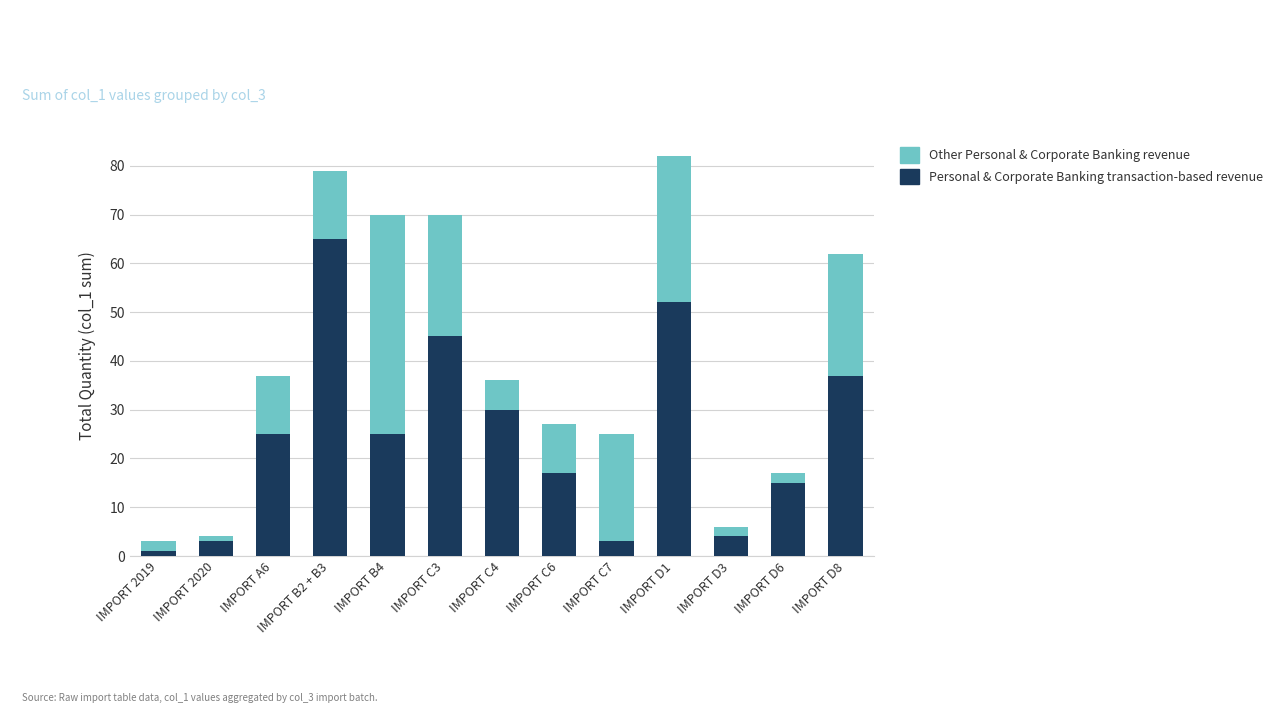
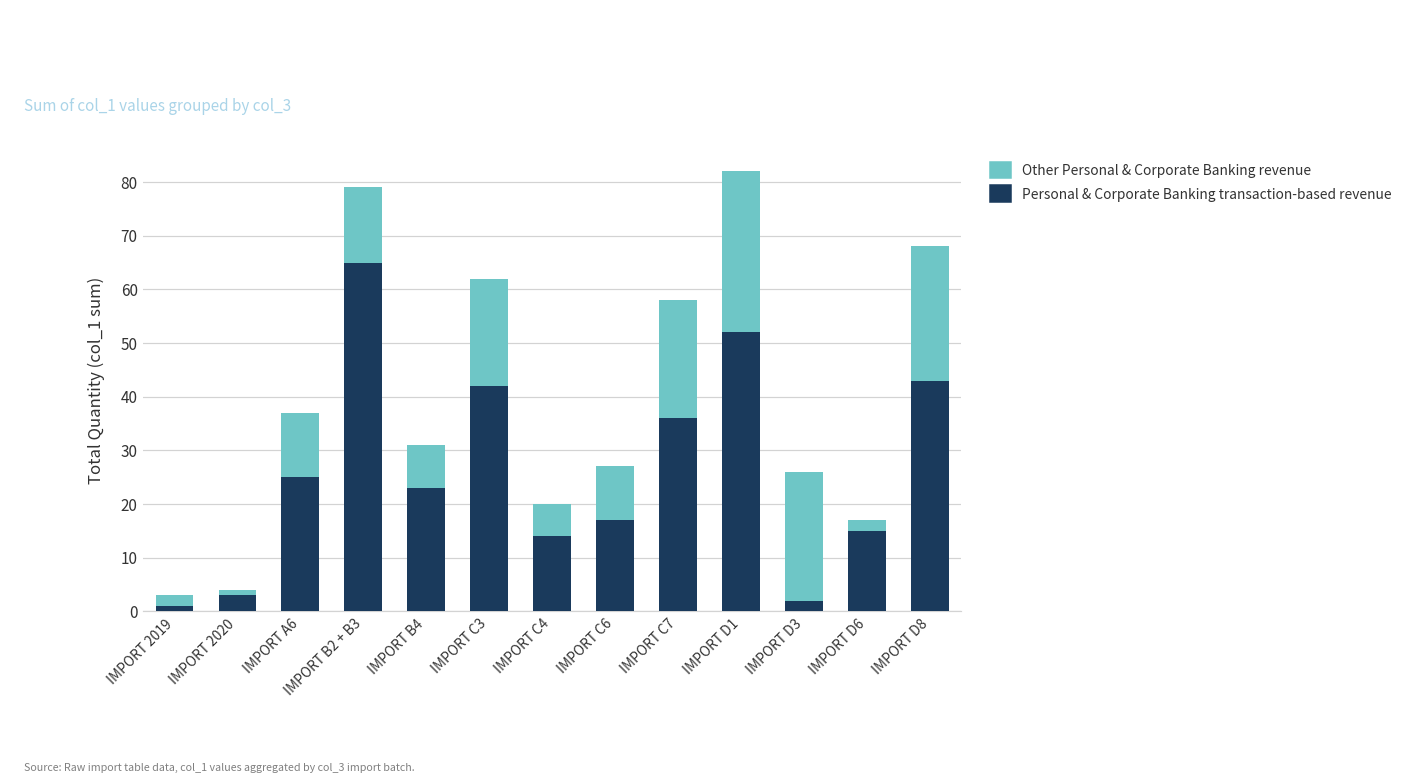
  {
    "Personal & Corporate Banking transaction-based revenue": {
      "IMPORT 2019": 1,
      "IMPORT 2020": 3,
      "IMPORT A6": 25,
      "IMPORT B2 + B3": 65,
-     "IMPORT B4": 25,
-     "IMPORT C3": 45,
-     "IMPORT C4": 30,
+     "IMPORT B4": 23,
+     "IMPORT C3": 42,
+     "IMPORT C4": 14,
      "IMPORT C6": 17,
-     "IMPORT C7": 3,
+     "IMPORT C7": 36,
      "IMPORT D1": 52,
-     "IMPORT D3": 4,
+     "IMPORT D3": 2,
      "IMPORT D6": 15,
-     "IMPORT D8": 37
+     "IMPORT D8": 43
    },
    "Other Personal & Corporate Banking revenue": {
      "IMPORT 2019": 2,
      "IMPORT 2020": 1,
      "IMPORT A6": 12,
      "IMPORT B2 + B3": 14,
-     "IMPORT B4": 45,
-     "IMPORT C3": 25,
+     "IMPORT B4": 8,
+     "IMPORT C3": 20,
      "IMPORT C4": 6,
      "IMPORT C6": 10,
      "IMPORT C7": 22,
      "IMPORT D1": 30,
-     "IMPORT D3": 2,
+     "IMPORT D3": 24,
      "IMPORT D6": 2,
      "IMPORT D8": 25
    }
  }
